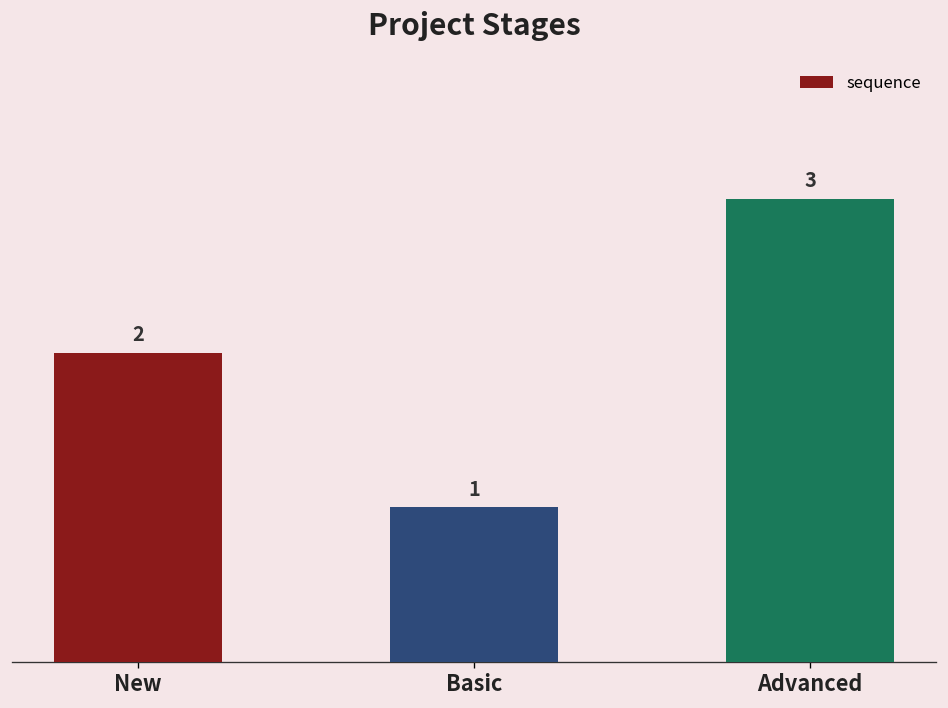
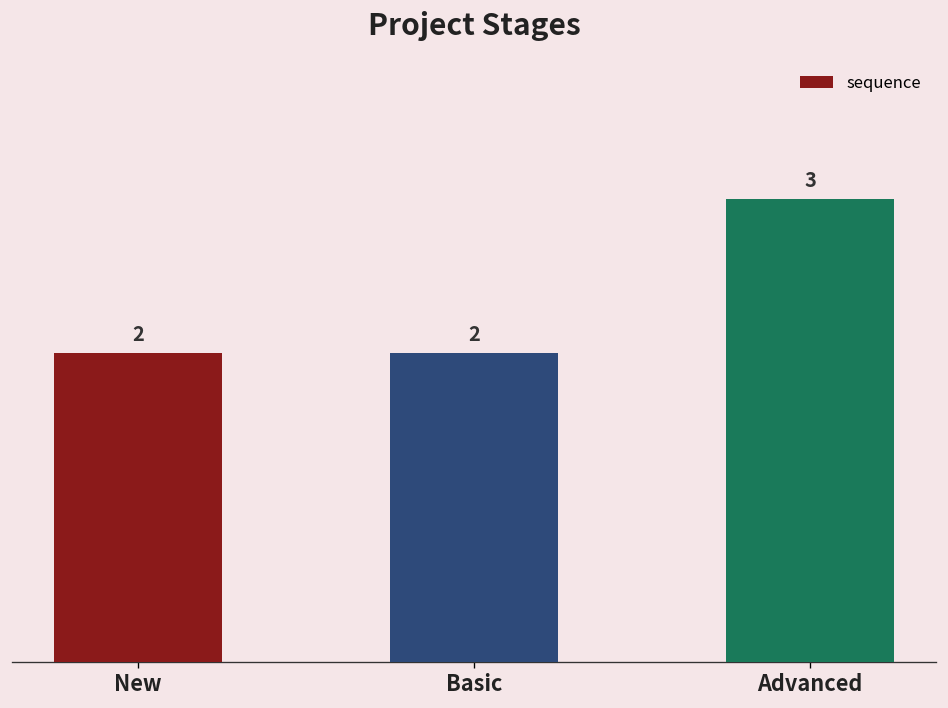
  {
    "New": 2,
-   "Basic": 1,
+   "Basic": 2,
    "Advanced": 3
  }
